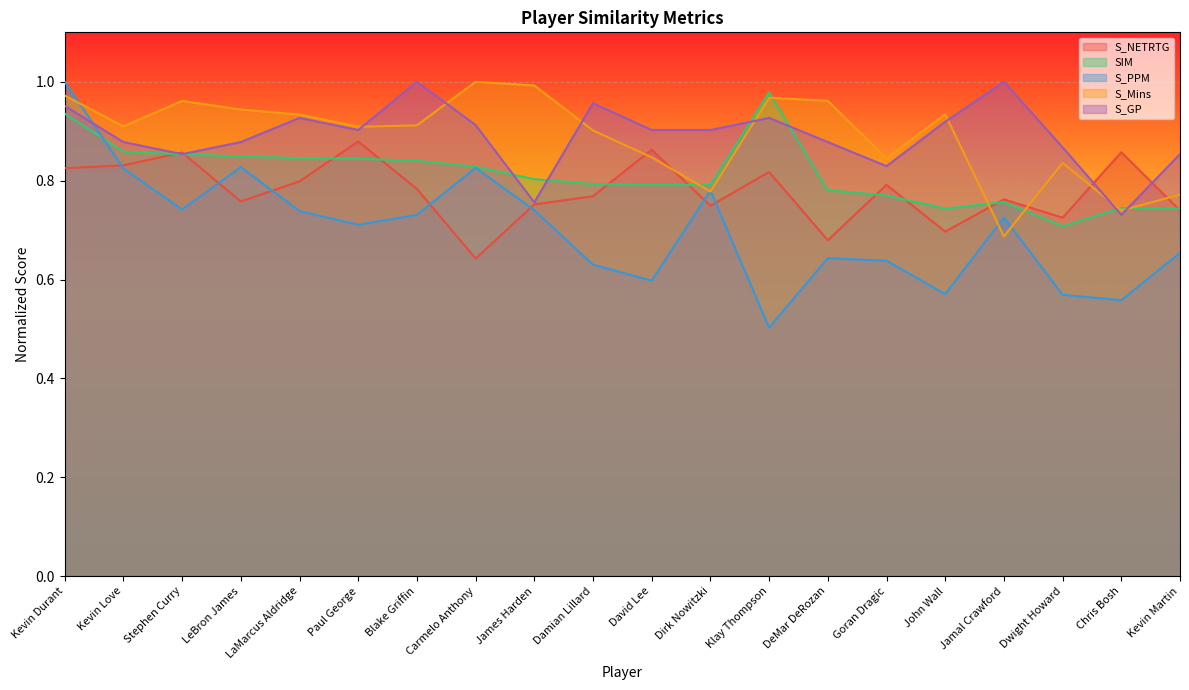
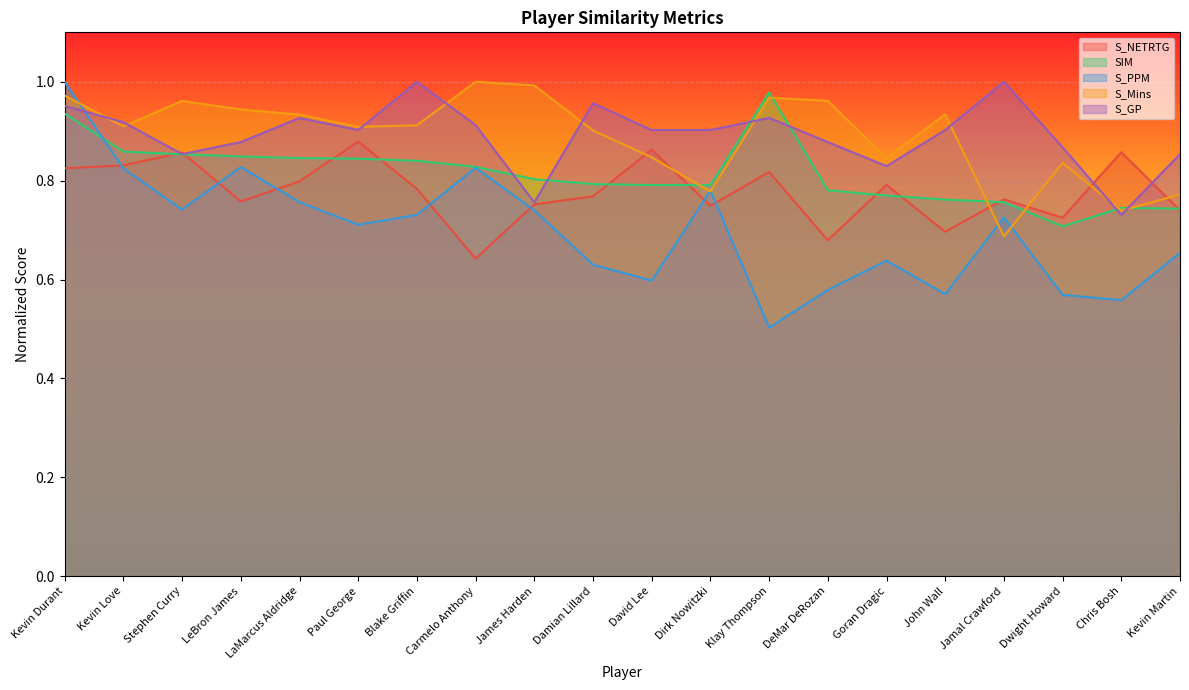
  {
    "SIM": {
      "Kevin Durant": 0.94,
      "Kevin Love": 0.86,
      "LeBron James": 0.85,
      "LaMarcus Aldridge": 0.85,
      "Paul George": 0.84,
      "Blake Griffin": 0.84,
      "James Harden": 0.80,
      "Damian Lillard": 0.79,
      "David Lee": 0.79,
      "Dirk Nowitzki": 0.79,
      "Klay Thompson": 0.98,
      "DeMar DeRozan": 0.78,
      "Goran Dragic": 0.77,
-     "John Wall": 0.74,
+     "John Wall": 0.76,
      "Jamal Crawford": 0.76,
      "Dwight Howard": 0.71,
      "Chris Bosh": 0.74
    },
    "S_PPM": {
      "Kevin Durant": 1.00,
      "Kevin Love": 0.82,
      "Stephen Curry": 0.74,
      "LeBron James": 0.83,
-     "LaMarcus Aldridge": 0.74,
+     "LaMarcus Aldridge": 0.76,
      "Paul George": 0.71,
      "Blake Griffin": 0.73,
      "James Harden": 0.74,
      "Damian Lillard": 0.63,
      "David Lee": 0.60,
      "Klay Thompson": 0.50,
-     "DeMar DeRozan": 0.64,
+     "DeMar DeRozan": 0.58,
      "Goran Dragic": 0.64,
      "John Wall": 0.57,
      "Jamal Crawford": 0.73,
      "Dwight Howard": 0.57,
      "Chris Bosh": 0.56,
      "Kevin Martin": 0.65
    },
    "S_GP": {
      "Kevin Durant": 0.95,
-     "Kevin Love": 0.88,
+     "Kevin Love": 0.92,
      "LeBron James": 0.88,
      "LaMarcus Aldridge": 0.93,
      "Paul George": 0.90,
      "Blake Griffin": 1.00,
      "Carmelo Anthony": 0.91,
      "Damian Lillard": 0.96,
      "David Lee": 0.90,
      "Dirk Nowitzki": 0.90,
      "Klay Thompson": 0.93,
      "DeMar DeRozan": 0.88,
      "Goran Dragic": 0.83,
-     "John Wall": 0.92,
+     "John Wall": 0.90,
      "Jamal Crawford": 1.00,
      "Dwight Howard": 0.87,
      "Chris Bosh": 0.73,
      "Kevin Martin": 0.85
    }
  }
